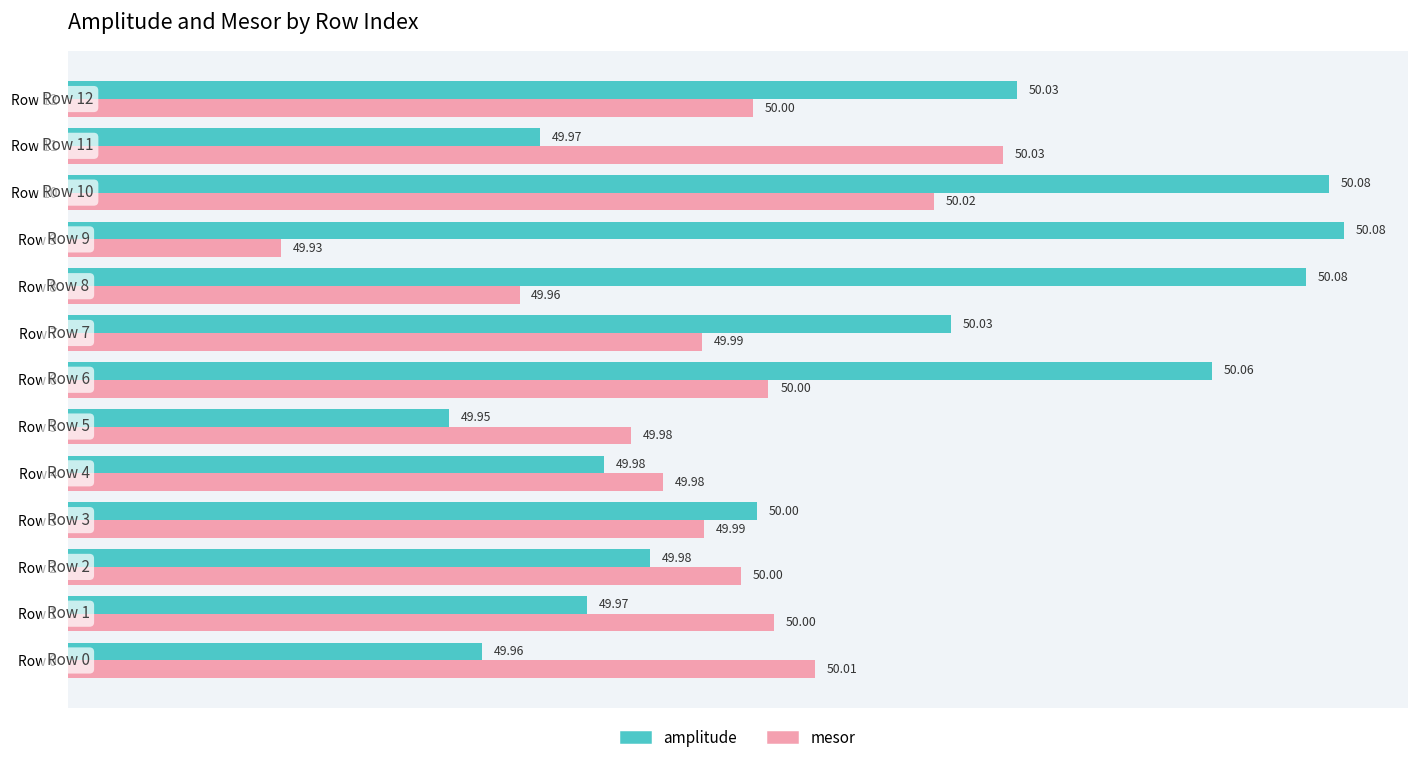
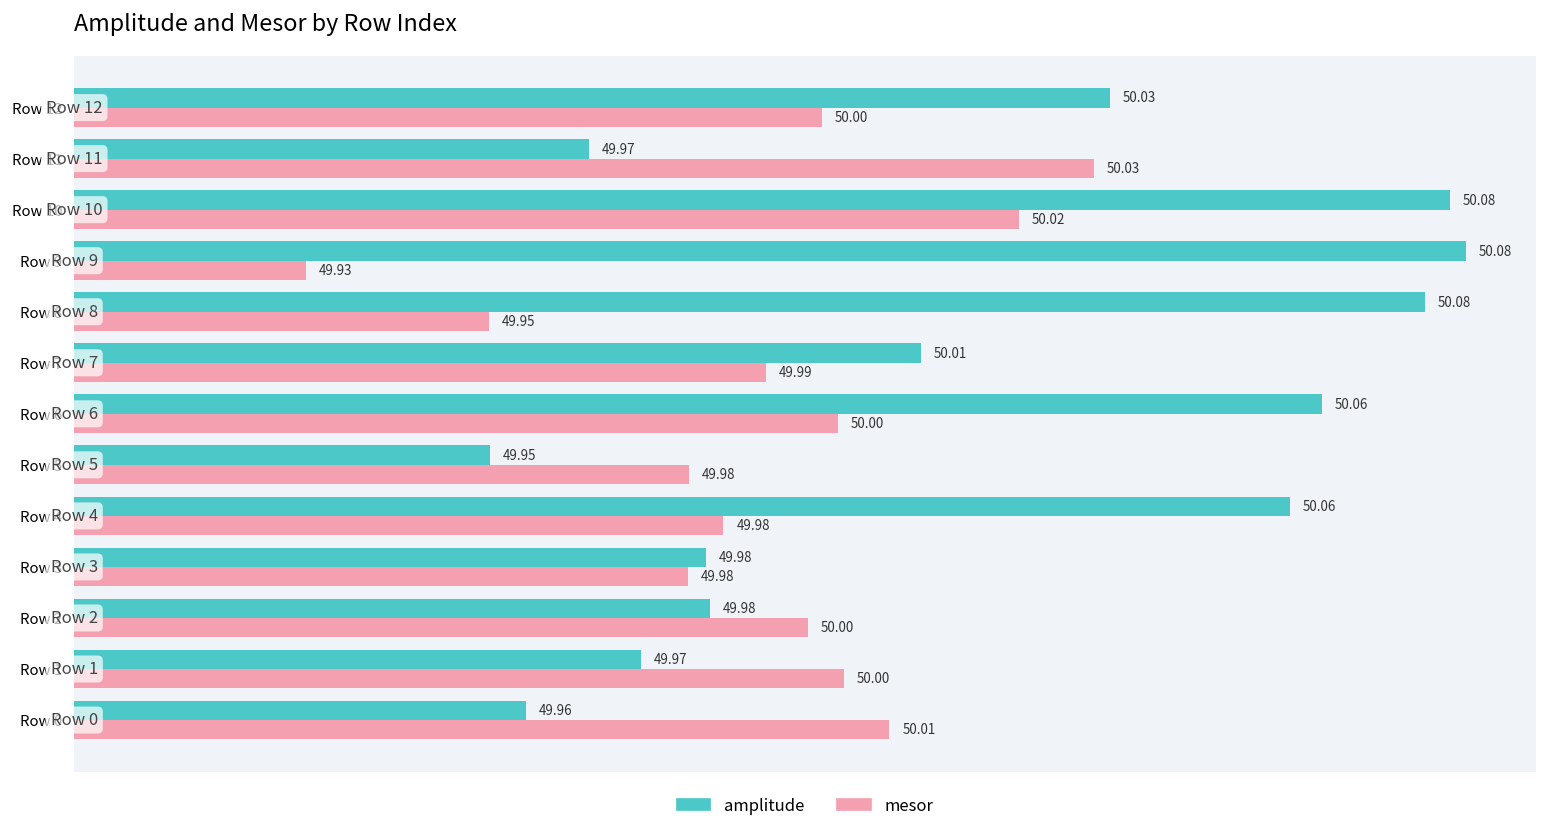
  {
    "amplitude": {
-     "Row 7": 50.03,
-     "Row 4": 49.98,
-     "Row 3": 50.00
+     "Row 7": 50.01,
+     "Row 4": 50.06,
+     "Row 3": 49.98
    },
    "mesor": {
-     "Row 8": 49.96,
-     "Row 3": 49.99
+     "Row 8": 49.95,
+     "Row 3": 49.98
    }
  }
